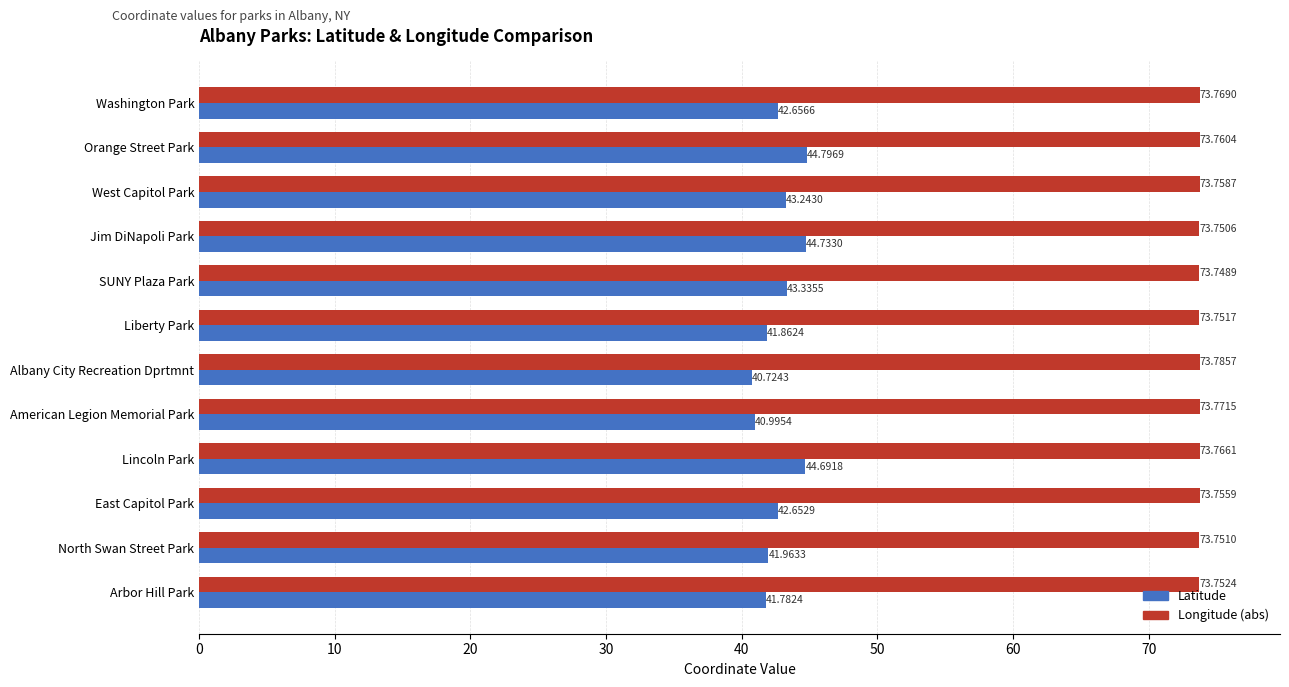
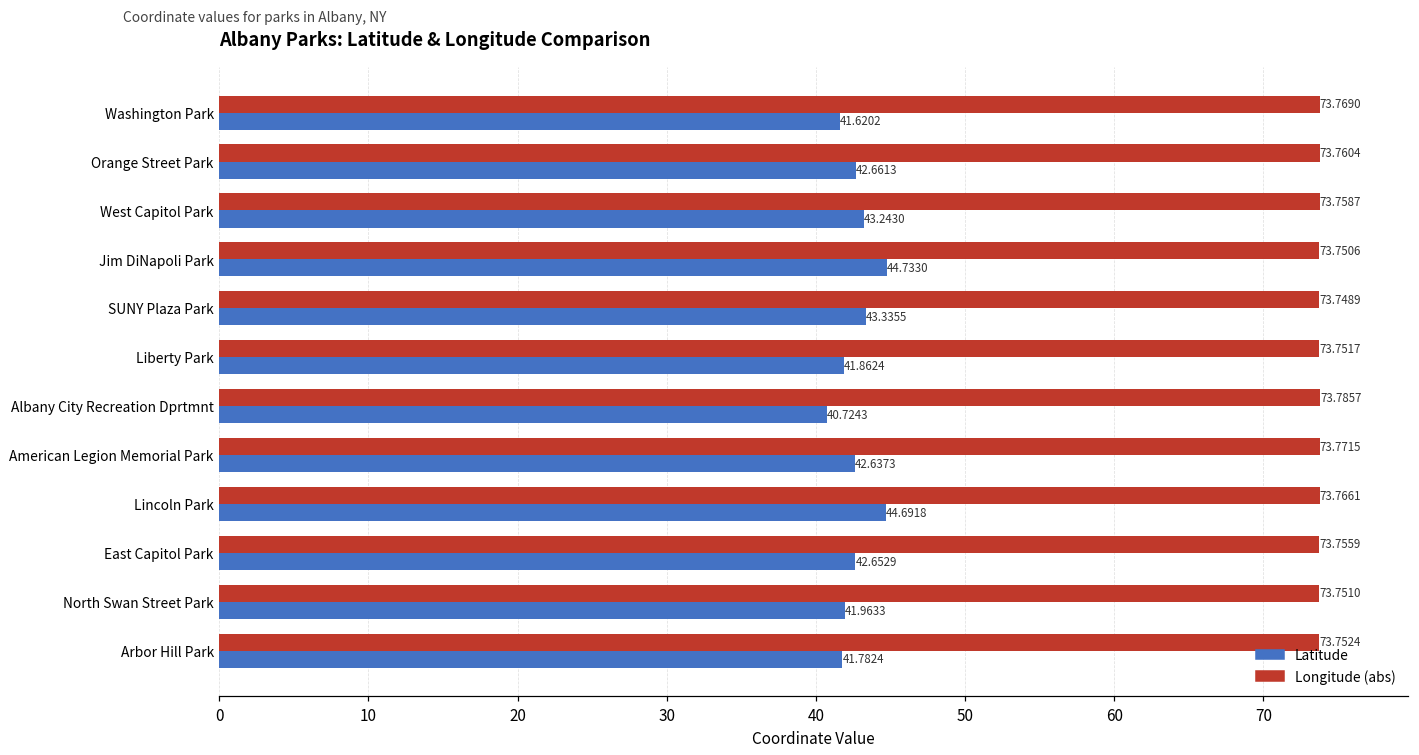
  {
    "Latitude": {
-     "Washington Park": 42.6566,
-     "Orange Street Park": 44.7969,
+     "Washington Park": 41.6202,
+     "Orange Street Park": 42.6613,
      "West Capitol Park": 43.2430,
      "Jim DiNapoli Park": 44.7330,
      "SUNY Plaza Park": 43.3355,
      "Liberty Park": 41.8624,
      "Albany City Recreation Dprtmnt": 40.7243,
-     "American Legion Memorial Park": 40.9954,
+     "American Legion Memorial Park": 42.6373,
      "Lincoln Park": 44.6918,
      "East Capitol Park": 42.6529,
      "North Swan Street Park": 41.9633,
      "Arbor Hill Park": 41.7824
    },
    "Longitude (abs)": {
      "Washington Park": 73.7690,
      "Orange Street Park": 73.7604,
      "West Capitol Park": 73.7587,
      "Jim DiNapoli Park": 73.7506,
      "SUNY Plaza Park": 73.7489,
      "Liberty Park": 73.7517,
      "Albany City Recreation Dprtmnt": 73.7857,
      "American Legion Memorial Park": 73.7715,
      "Lincoln Park": 73.7661,
      "East Capitol Park": 73.7559,
      "North Swan Street Park": 73.7510,
      "Arbor Hill Park": 73.7524
    }
  }
